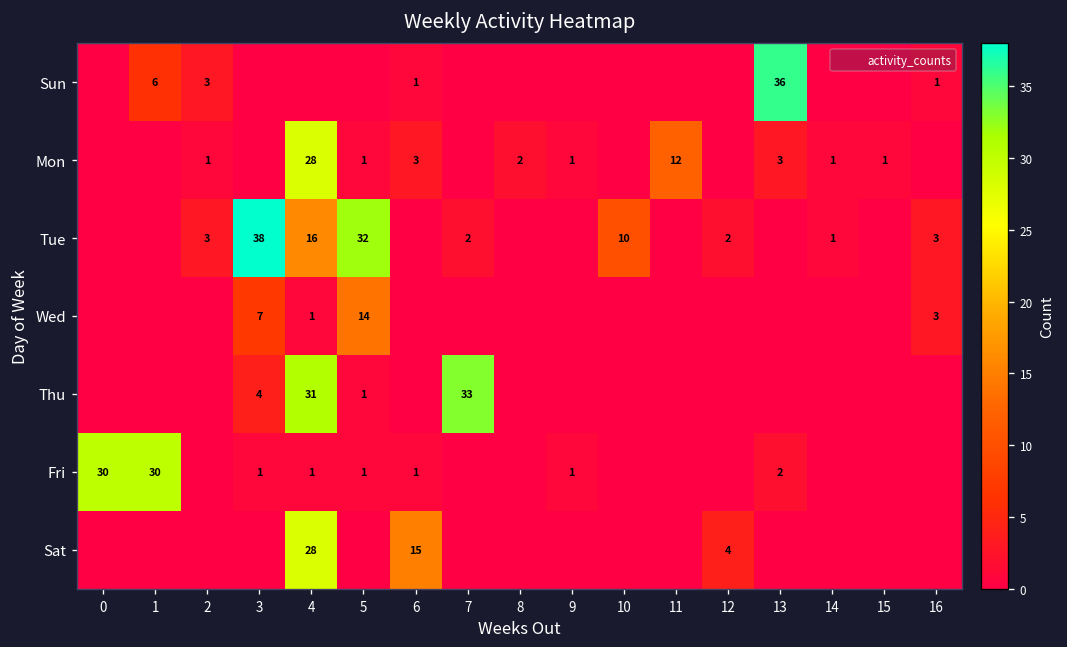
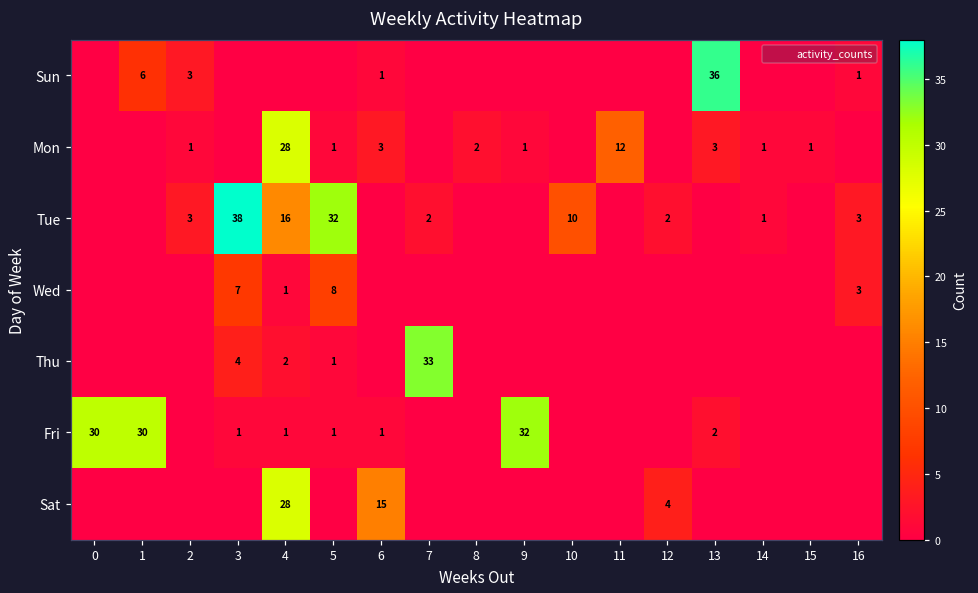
  {
    "Sun": {
      "1": 6,
      "2": 3,
      "6": 1,
      "13": 36,
      "16": 1
    },
    "Mon": {
      "2": 1,
      "4": 28,
      "5": 1,
      "6": 3,
      "8": 2,
      "9": 1,
      "11": 12,
      "13": 3,
      "14": 1,
      "15": 1
    },
    "Tue": {
      "2": 3,
      "3": 38,
      "4": 16,
      "5": 32,
      "7": 2,
      "10": 10,
      "12": 2,
      "14": 1,
      "16": 3
    },
    "Wed": {
      "3": 7,
      "4": 1,
-     "5": 14,
+     "5": 8,
      "16": 3
    },
    "Thu": {
      "3": 4,
-     "4": 31,
+     "4": 2,
      "5": 1,
      "7": 33
    },
    "Fri": {
      "0": 30,
      "1": 30,
      "3": 1,
      "4": 1,
      "5": 1,
      "6": 1,
-     "9": 1,
+     "9": 32,
      "13": 2
    },
    "Sat": {
      "4": 28,
      "6": 15,
      "12": 4
    }
  }
